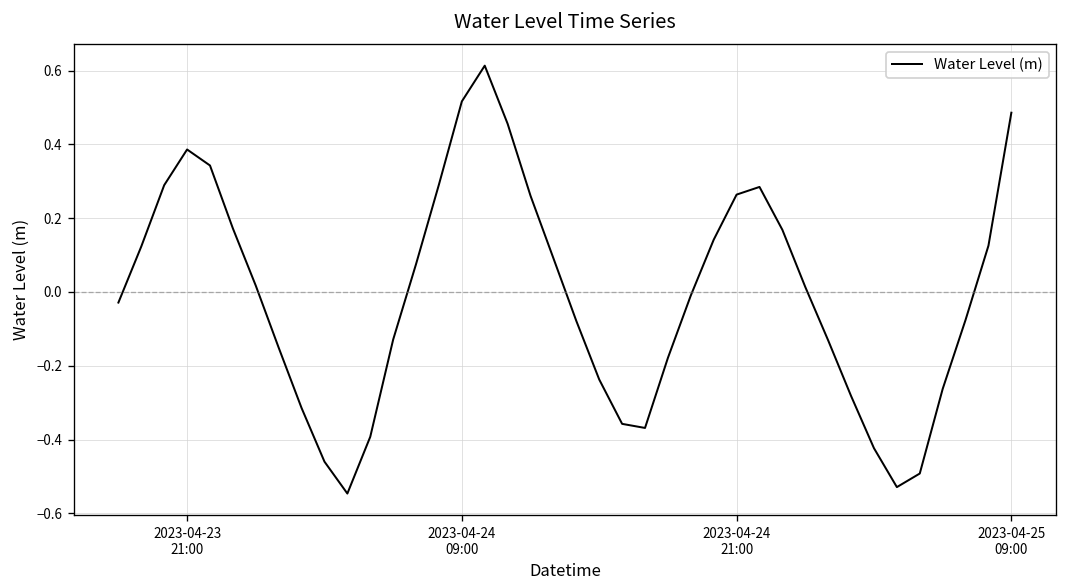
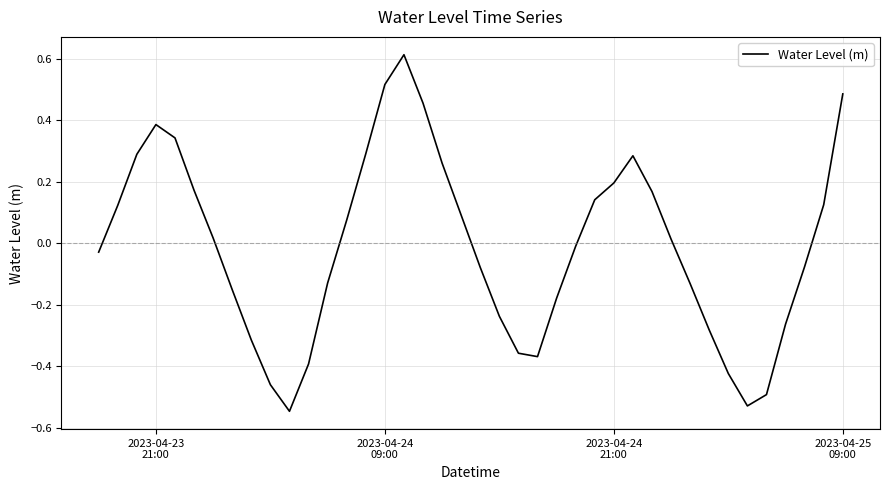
  {
    "2023-04-23 21:00": 0.39,
    "2023-04-24 09:00": 0.52,
-   "2023-04-24 21:00": 0.26,
+   "2023-04-24 21:00": 0.20,
    "2023-04-25 09:00": 0.49
  }
